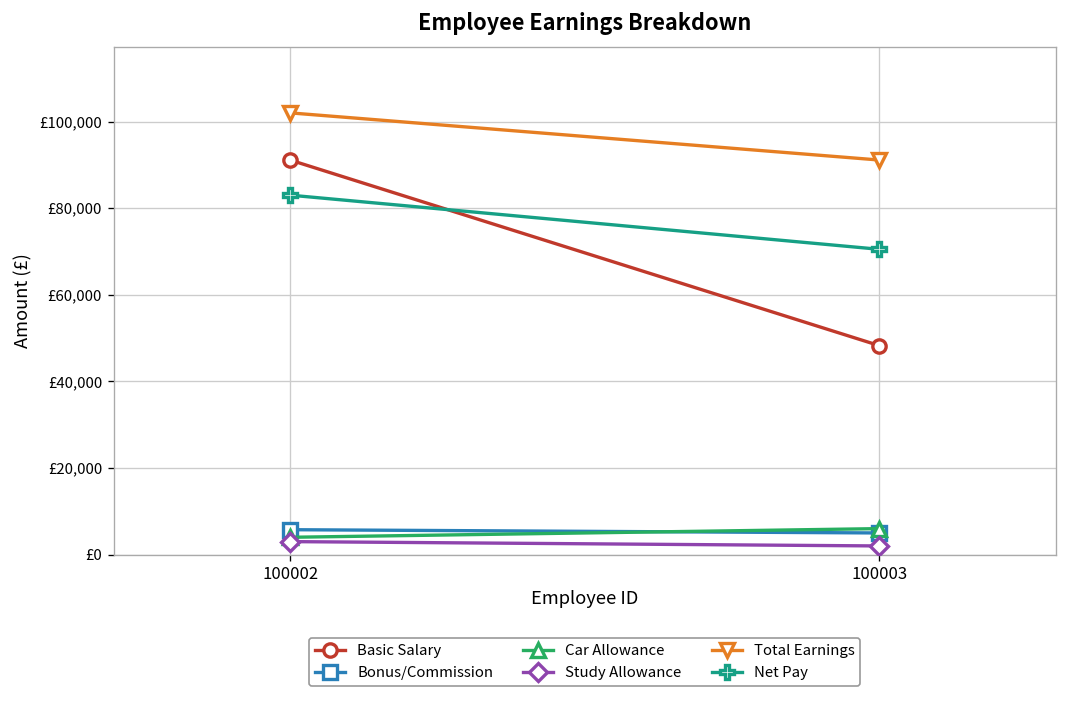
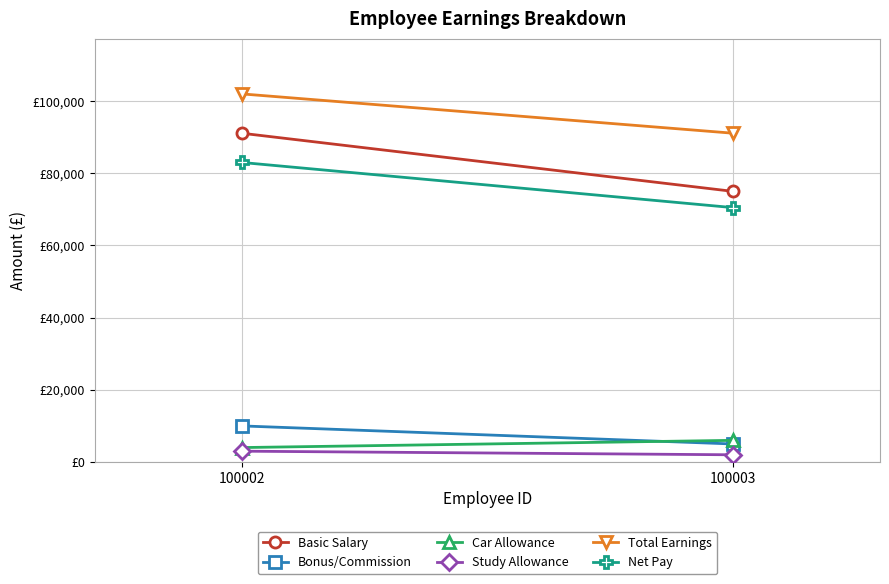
  {
    "Basic Salary": {
      "100002": "£91,000",
-     "100003": "£48,000"
+     "100003": "£75,000"
    },
    "Bonus/Commission": {
-     "100002": "£6,000",
+     "100002": "£10,000",
      "100003": "£5,000"
    },
    "Study Allowance": {
      "100002": "£3,000",
      "100003": "£2,000"
    },
    "Total Earnings": {
      "100002": "£102,000",
      "100003": "£91,000"
    }
  }
